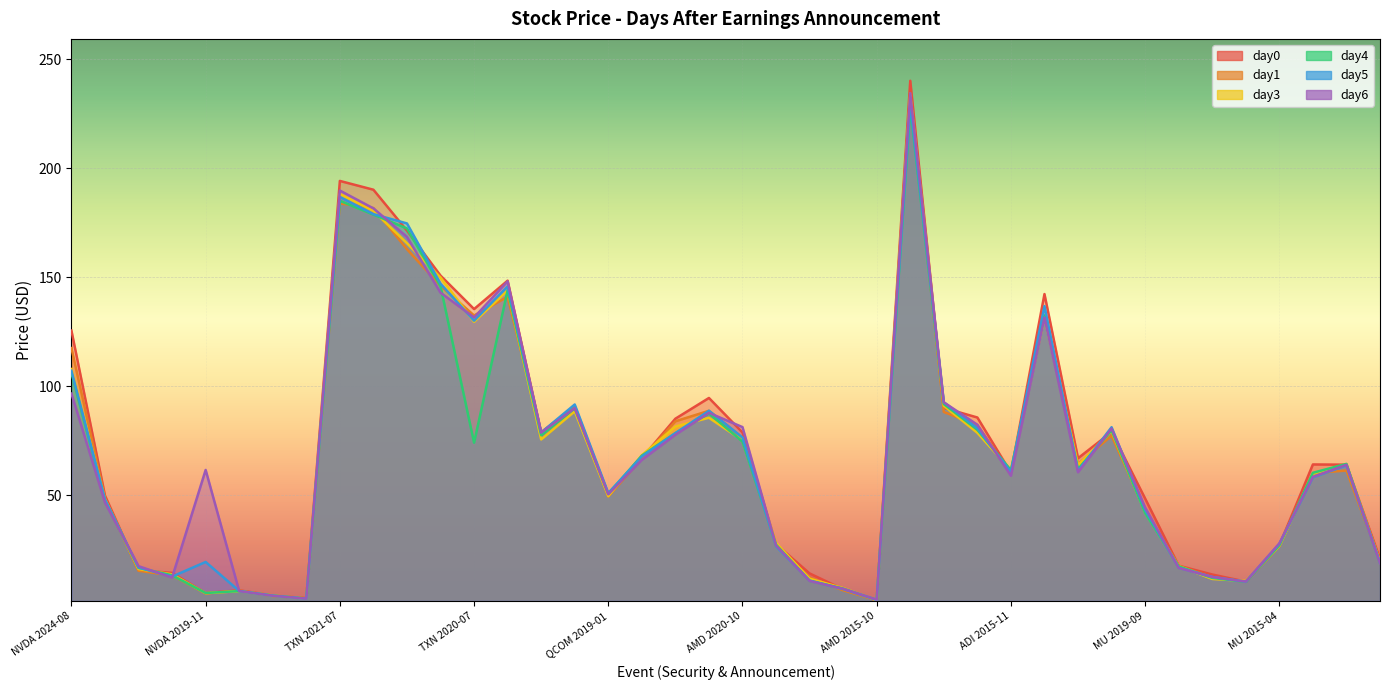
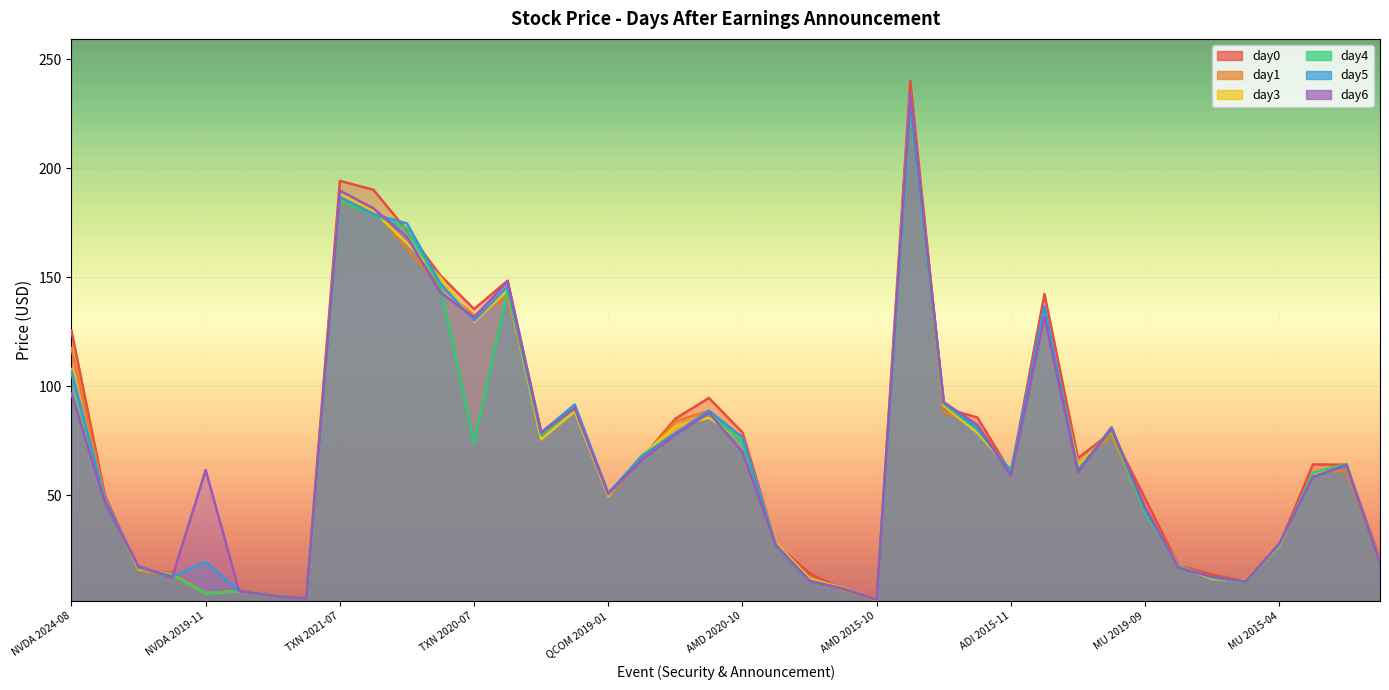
  {
    "day4": {
      "TXN 2021-07": 185,
      "TXN 2020-07": 74
    },
    "day5": {
      "NVDA 2019-11": 20,
      "TXN 2021-07": 187
    },
    "day6": {
      "NVDA 2024-08": 97,
      "NVDA 2019-11": 62,
      "TXN 2021-07": 190,
-     "AMD 2020-10": 81,
+     "AMD 2020-10": 70,
      "ADI 2015-11": 59
    }
  }
